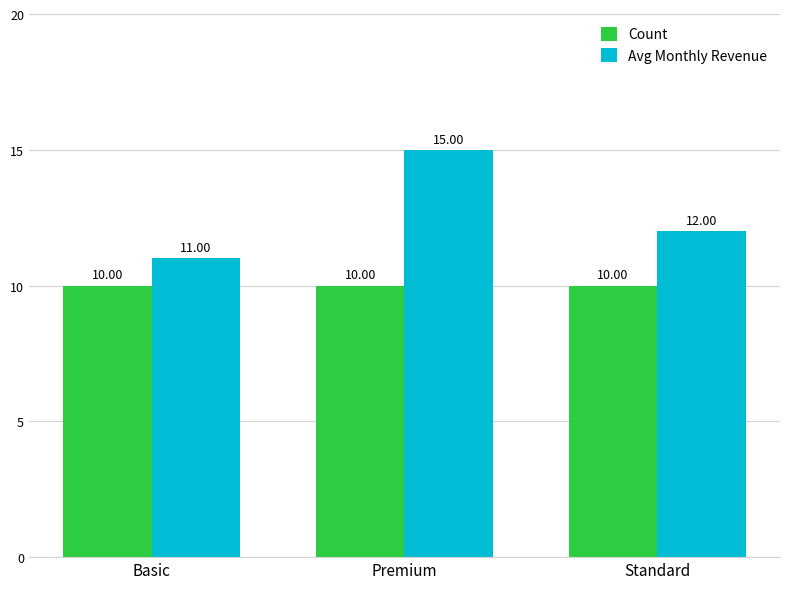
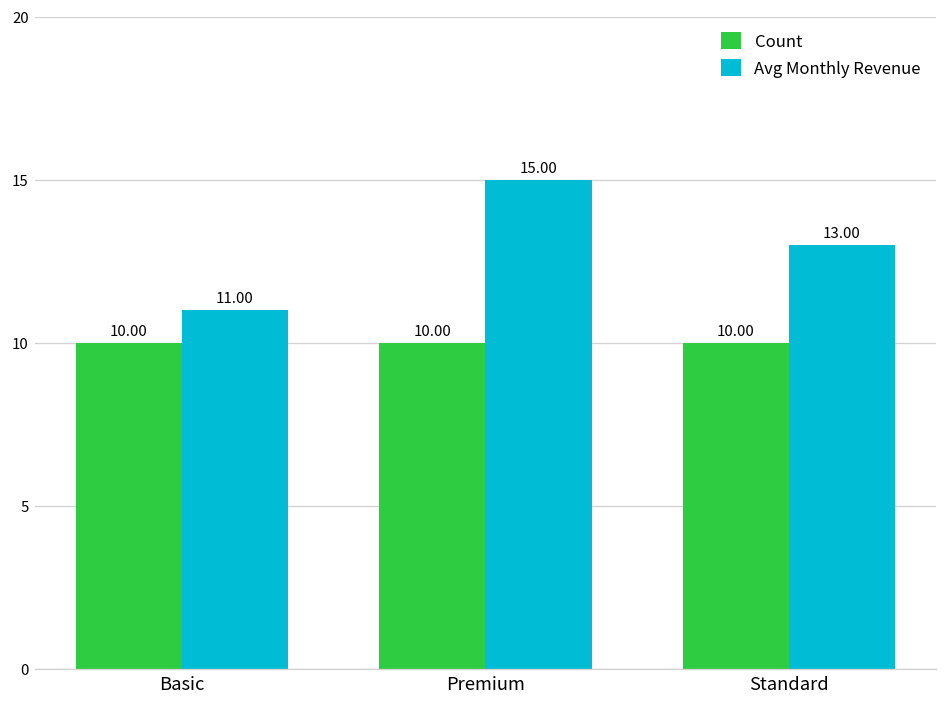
  {
    "Count": {
      "Basic": 10.00,
      "Premium": 10.00,
      "Standard": 10.00
    },
    "Avg Monthly Revenue": {
      "Basic": 11.00,
      "Premium": 15.00,
-     "Standard": 12.00
+     "Standard": 13.00
    }
  }
